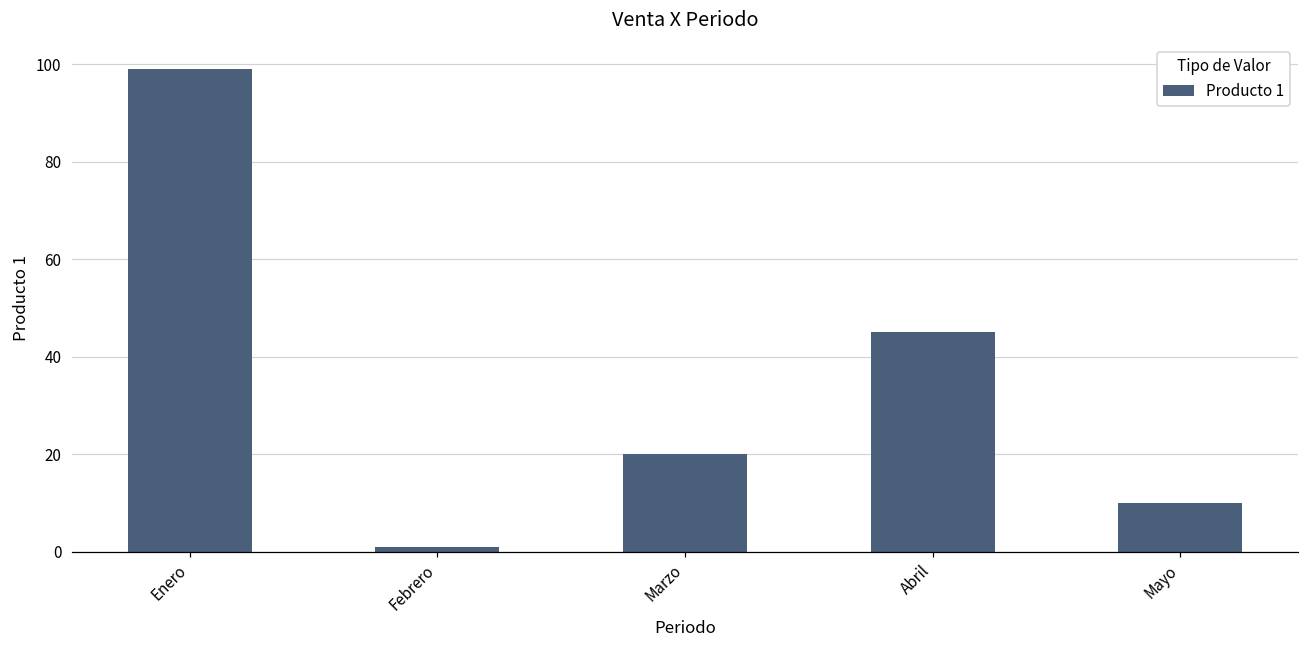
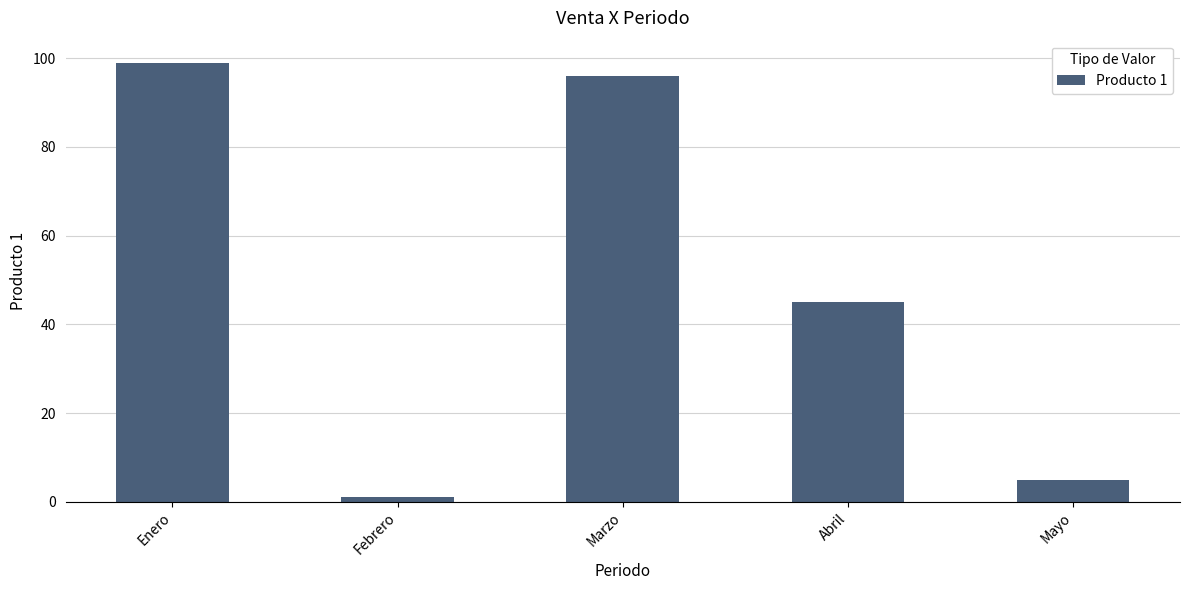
  {
    "Enero": 99,
    "Febrero": 1,
-   "Marzo": 20,
+   "Marzo": 96,
    "Abril": 45,
-   "Mayo": 10
+   "Mayo": 5
  }
